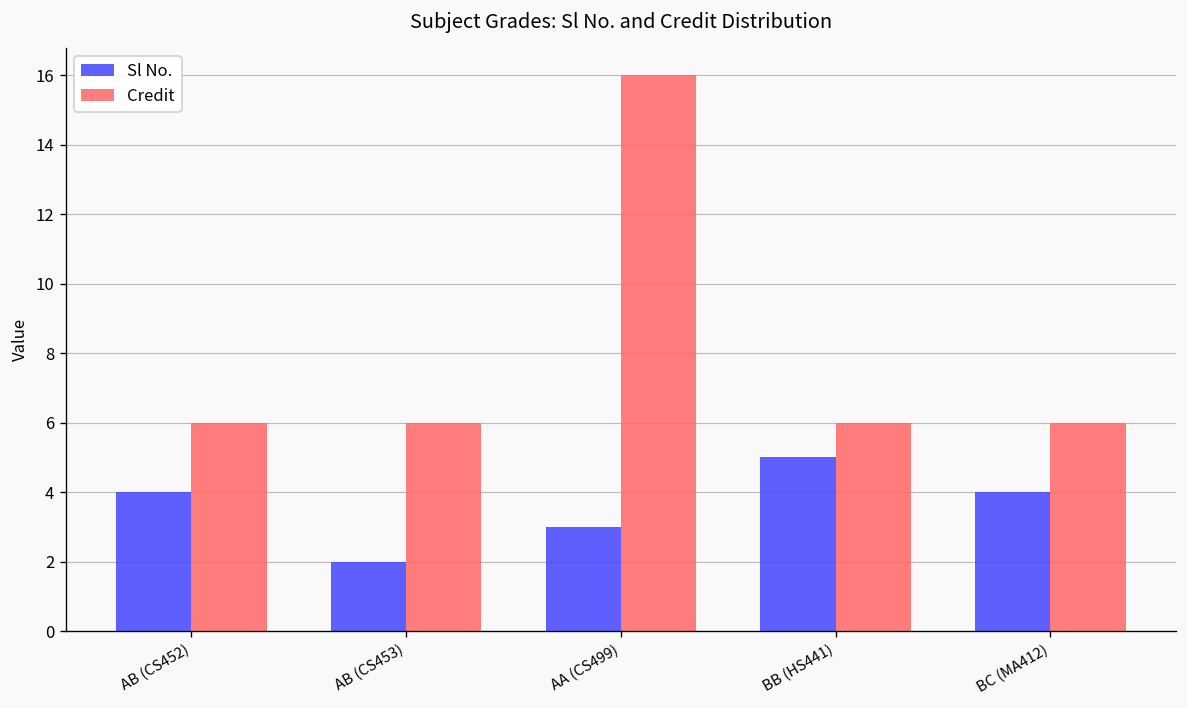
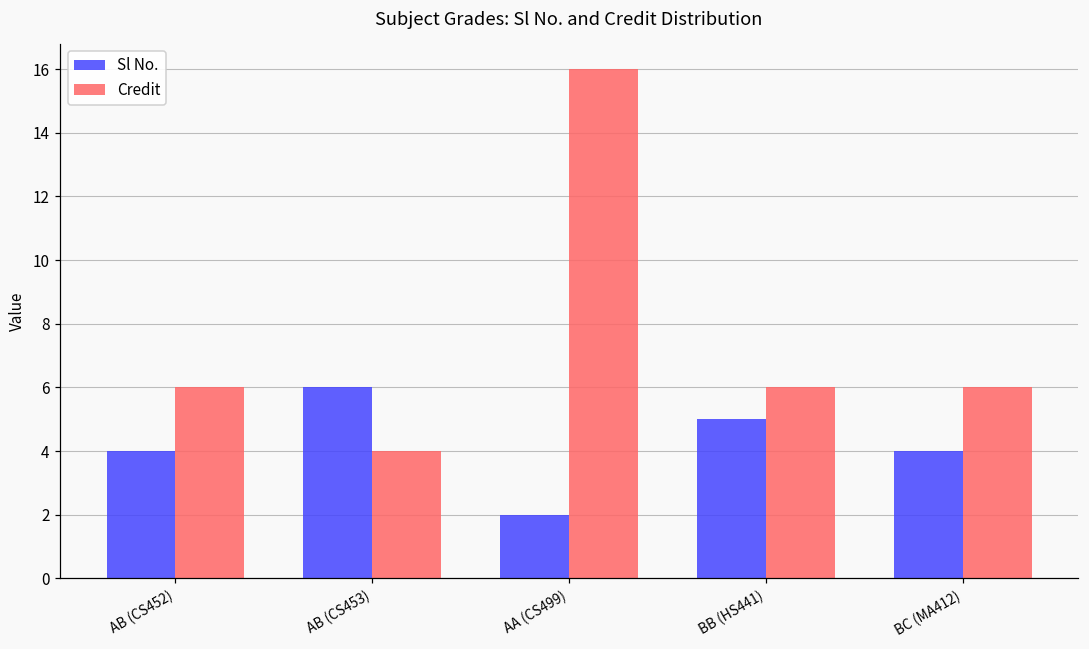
  {
    "Sl No.": {
      "AB (CS452)": 4,
-     "AB (CS453)": 2,
-     "AA (CS499)": 3,
+     "AB (CS453)": 6,
+     "AA (CS499)": 2,
      "BB (HS441)": 5,
      "BC (MA412)": 4
    },
    "Credit": {
      "AB (CS452)": 6,
-     "AB (CS453)": 6,
+     "AB (CS453)": 4,
      "AA (CS499)": 16,
      "BB (HS441)": 6,
      "BC (MA412)": 6
    }
  }
